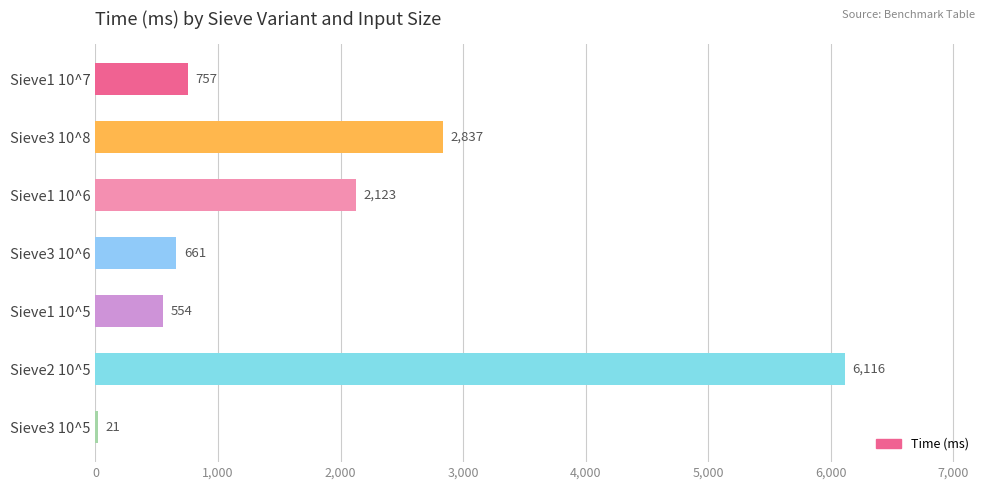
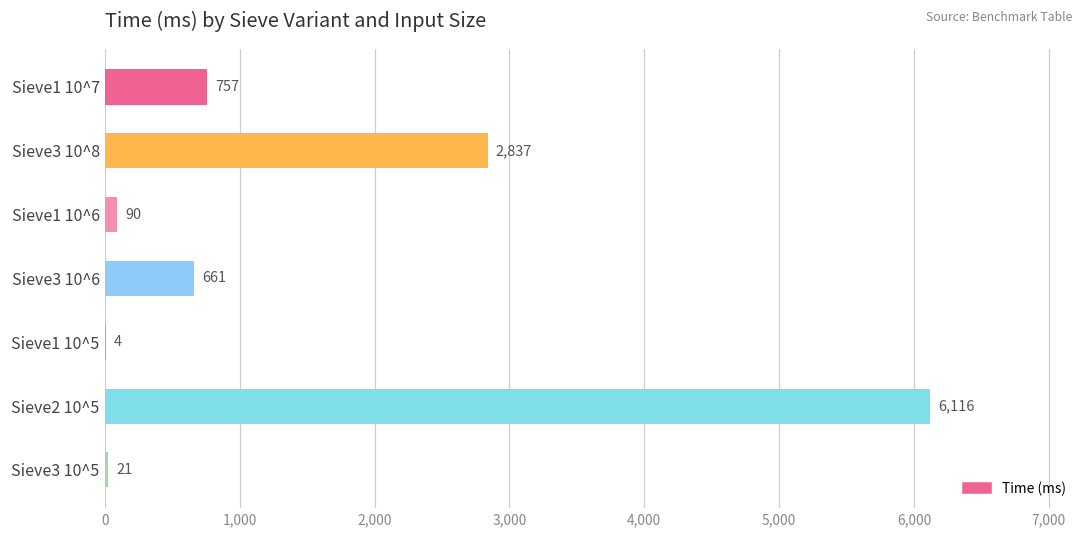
  {
    "Sieve1 10^7": "757",
    "Sieve3 10^8": "2,837",
-   "Sieve1 10^6": "2,123",
+   "Sieve1 10^6": "90",
    "Sieve3 10^6": "661",
-   "Sieve1 10^5": "554",
+   "Sieve1 10^5": "4",
    "Sieve2 10^5": "6,116",
    "Sieve3 10^5": "21"
  }
